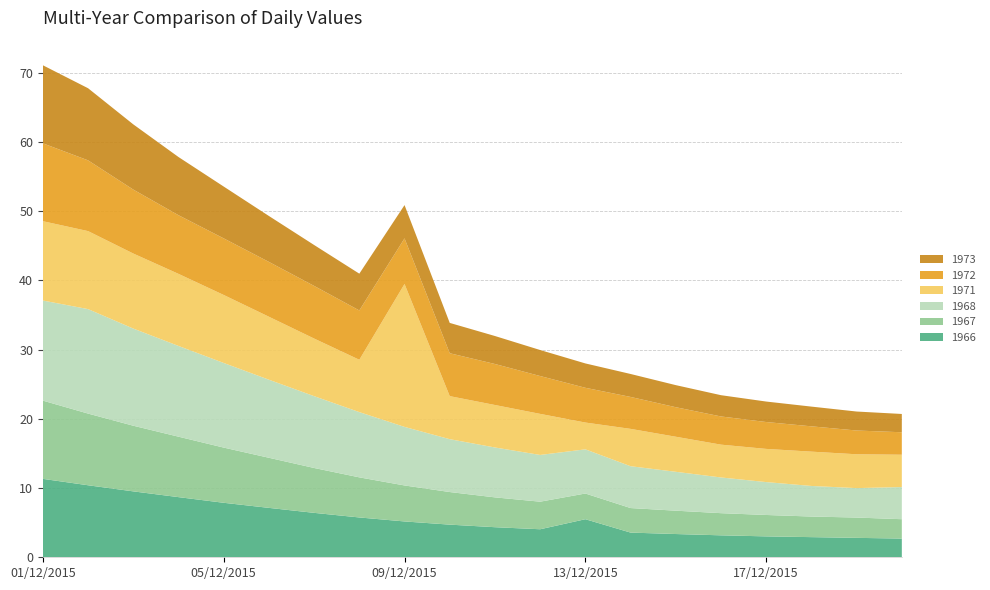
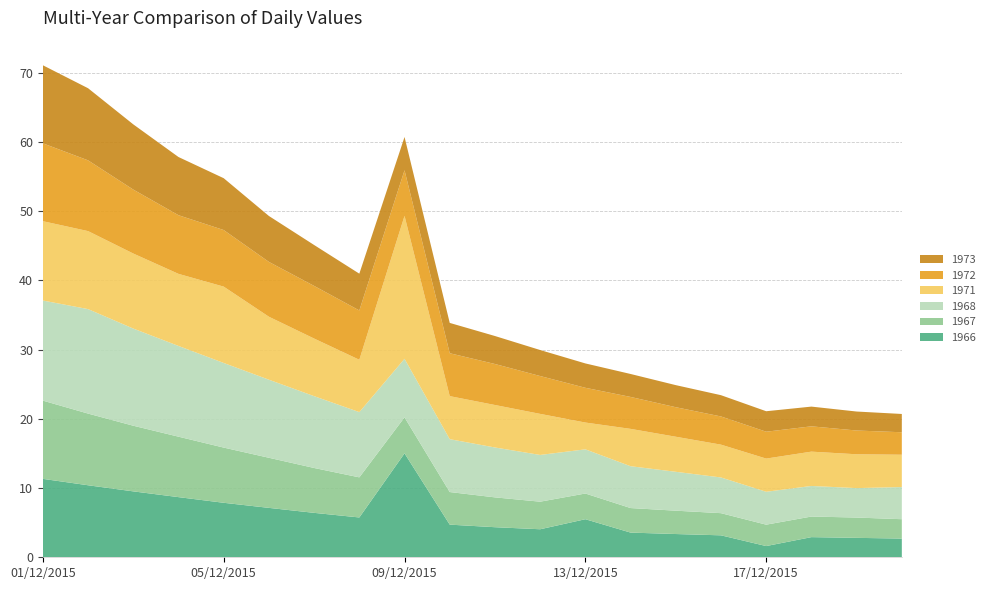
  {
    "1966": {
      "01/12/2015": 11,
      "05/12/2015": 8,
-     "09/12/2015": 5,
+     "09/12/2015": 15,
      "13/12/2015": 6,
-     "17/12/2015": 3
+     "17/12/2015": 2
    },
    "1971": {
      "01/12/2015": 11,
-     "05/12/2015": 10,
+     "05/12/2015": 11,
      "09/12/2015": 21,
      "13/12/2015": 4,
      "17/12/2015": 5
    }
  }
